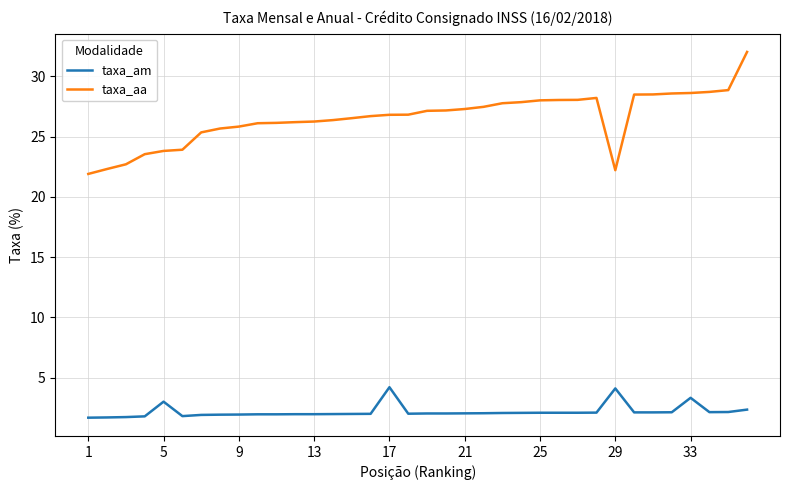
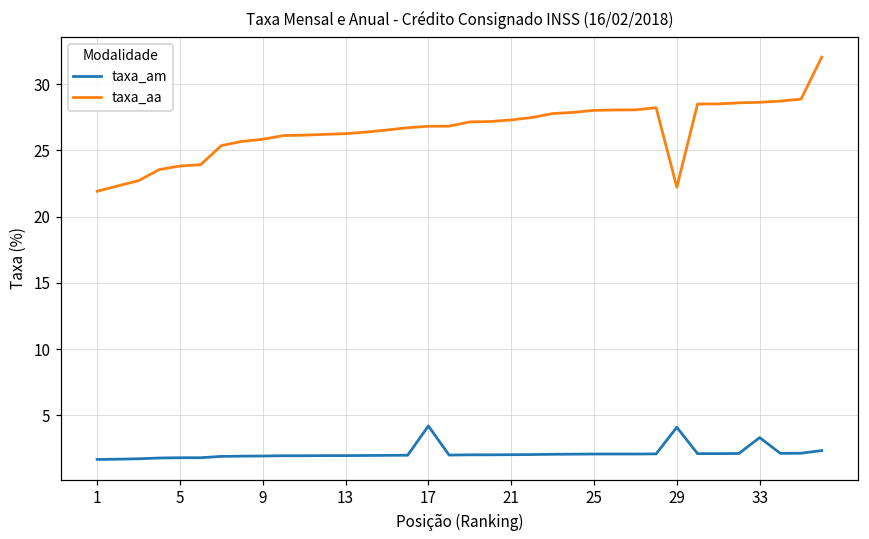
  {
    "taxa_am": {
      "1": 1.7,
-     "5": 3.0,
+     "5": 1.8,
      "9": 1.9,
      "13": 2.0,
      "17": 4.2,
      "21": 2.0,
      "25": 2.1,
      "29": 4.1,
      "33": 3.3
    },
    "taxa_aa": {
      "1": 21.9,
      "5": 23.8,
      "9": 25.8,
      "13": 26.3,
      "17": 26.8,
      "21": 27.3,
      "25": 28.0,
      "29": 22.2,
      "33": 28.6
    }
  }
